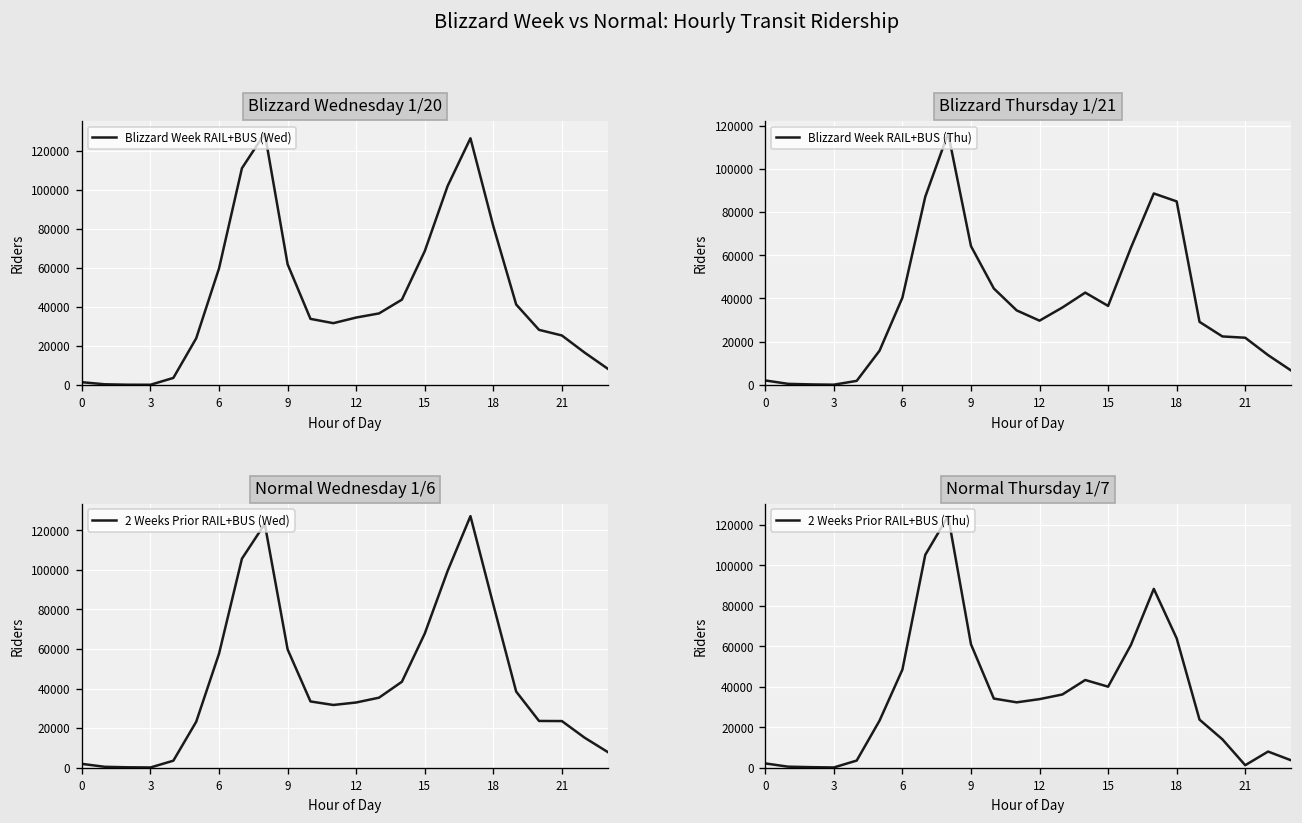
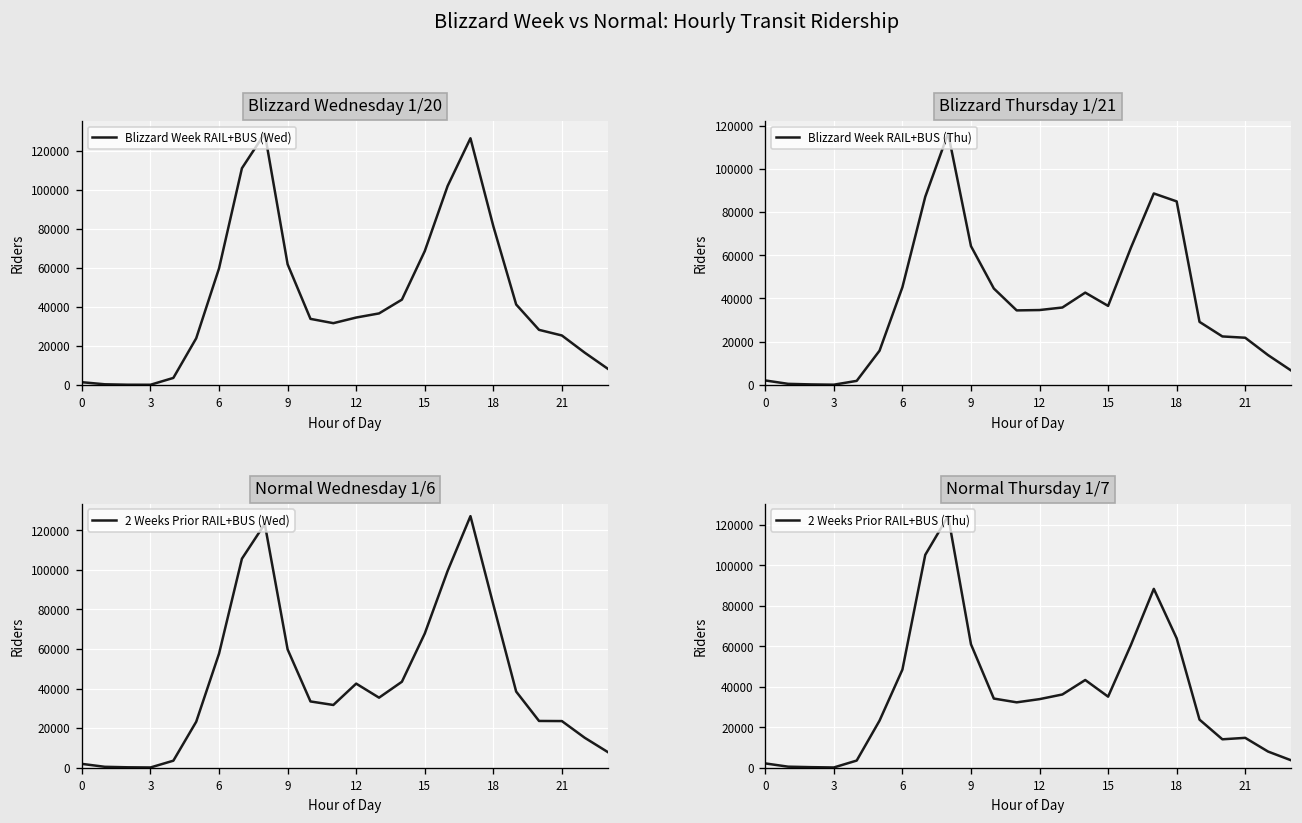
  {
    "Blizzard Wednesday 1/20": {
      "0": 1000,
      "3": 0,
      "6": 60000,
      "9": 62000,
      "12": 34000,
      "15": 69000,
      "18": 81000,
      "21": 25000
    },
    "Blizzard Thursday 1/21": {
      "0": 2000,
      "3": 0,
-     "6": 40000,
+     "6": 45000,
      "9": 64000,
-     "12": 30000,
+     "12": 35000,
      "15": 37000,
      "18": 85000,
      "21": 22000
    },
    "Normal Wednesday 1/6": {
      "0": 2000,
      "3": 0,
      "6": 58000,
      "9": 60000,
-     "12": 33000,
+     "12": 42000,
      "15": 68000,
      "18": 82000,
      "21": 24000
    },
    "Normal Thursday 1/7": {
      "0": 2000,
      "3": 0,
      "6": 48000,
      "9": 61000,
      "12": 34000,
-     "15": 40000,
+     "15": 35000,
      "18": 64000,
-     "21": 1000
+     "21": 15000
    }
  }
